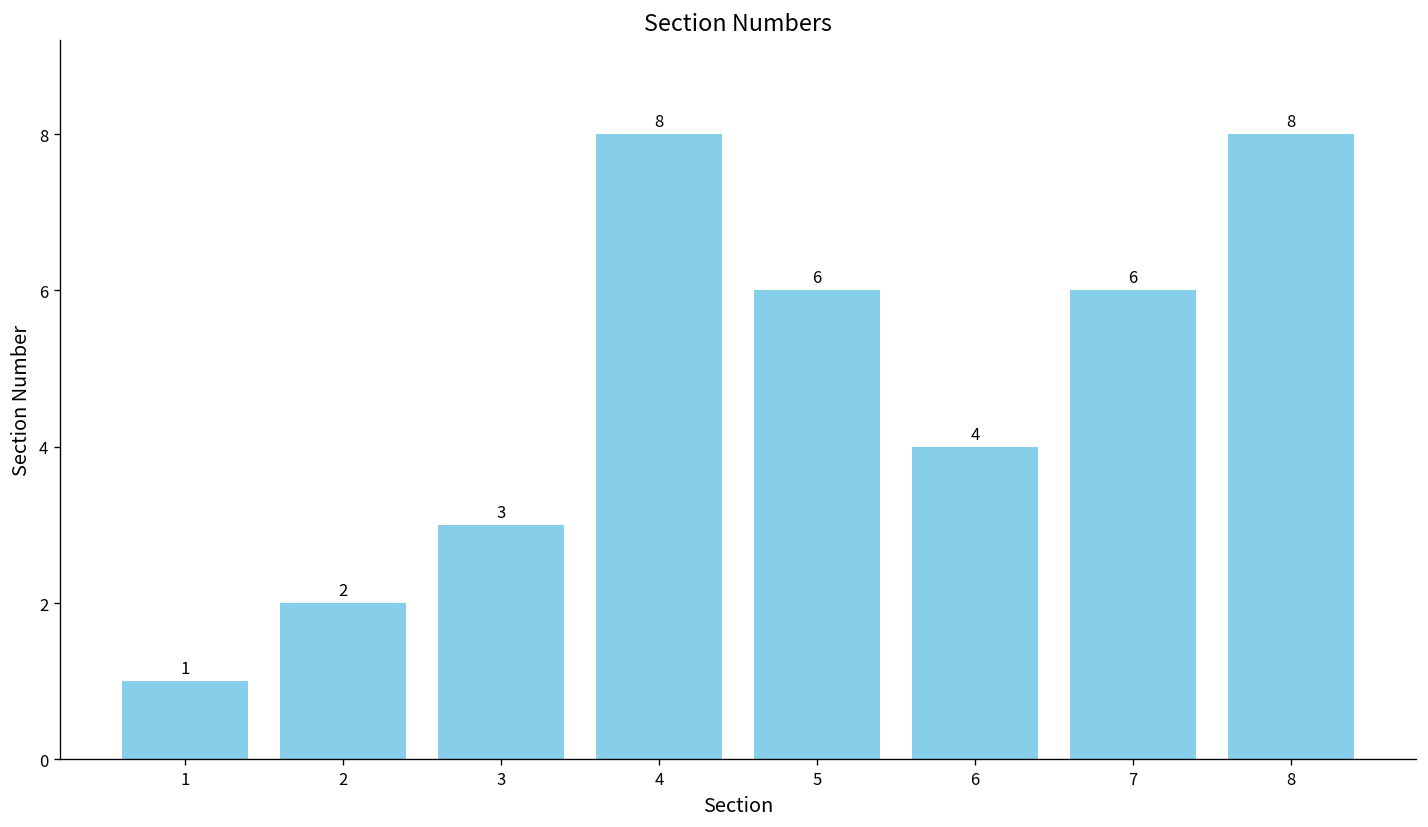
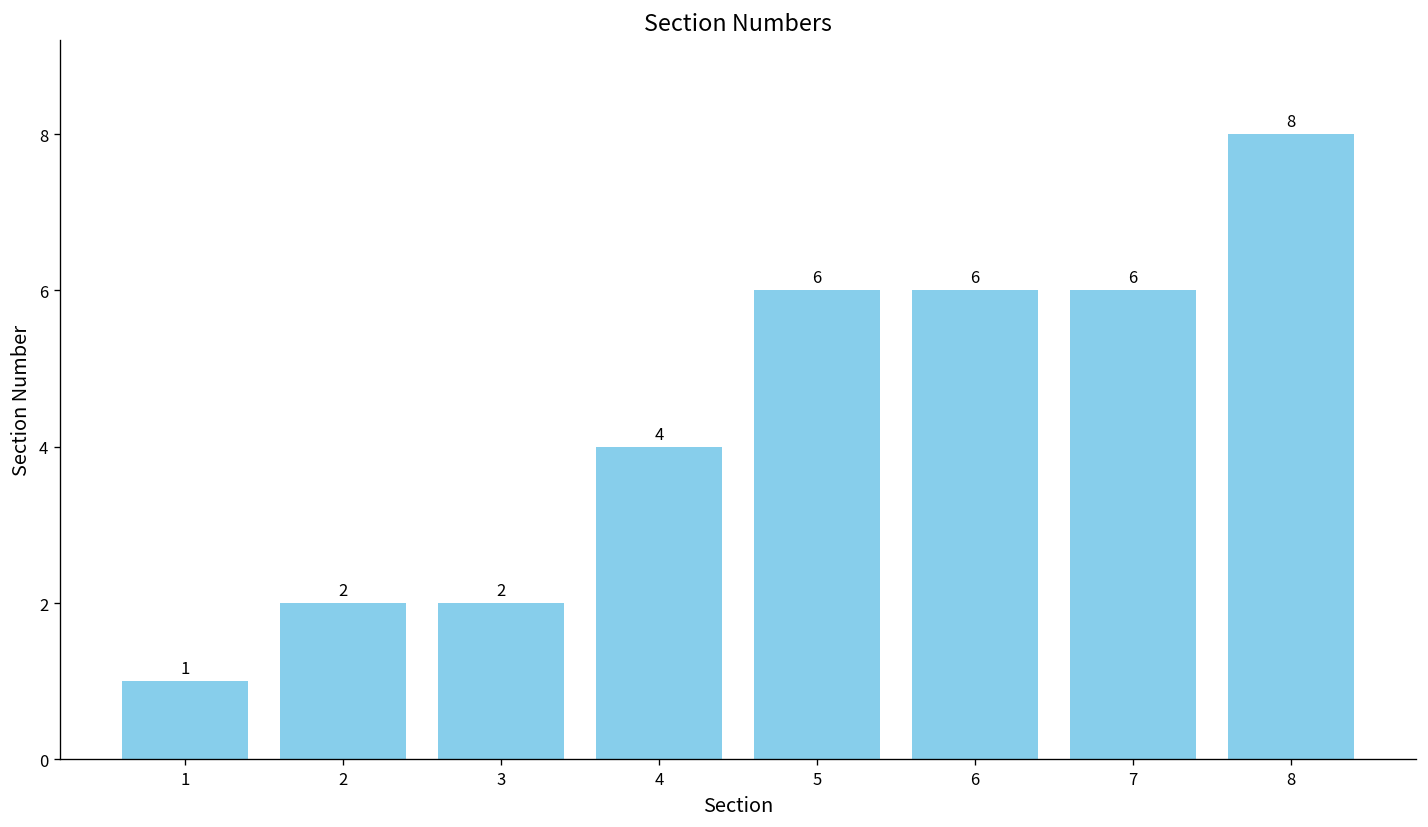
  {
    "1": 1,
    "2": 2,
-   "3": 3,
-   "4": 8,
+   "3": 2,
+   "4": 4,
    "5": 6,
-   "6": 4,
+   "6": 6,
    "7": 6,
    "8": 8
  }
